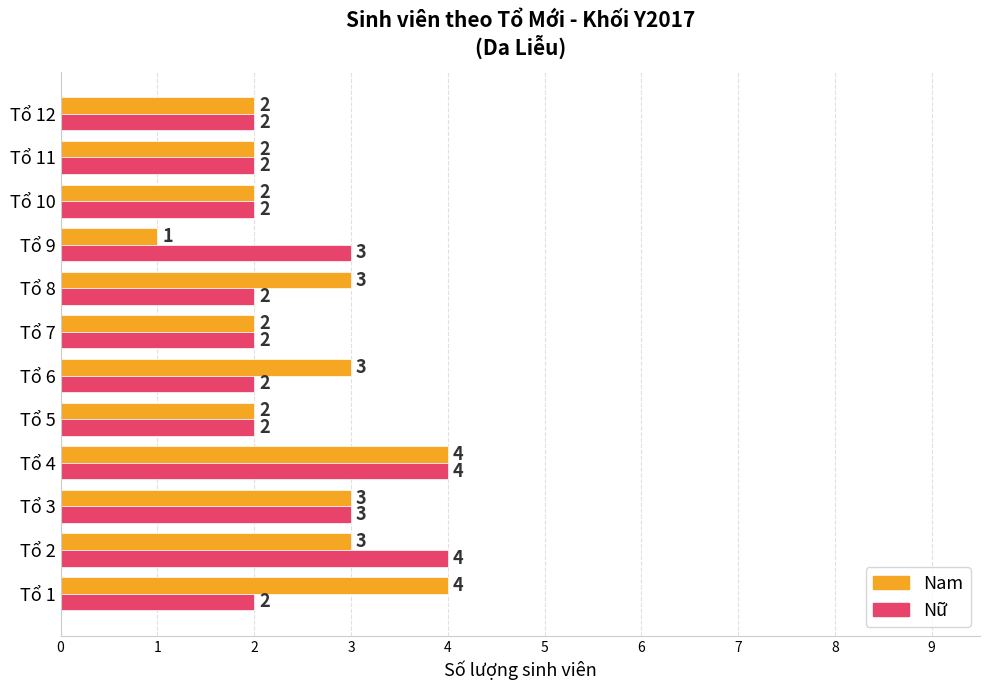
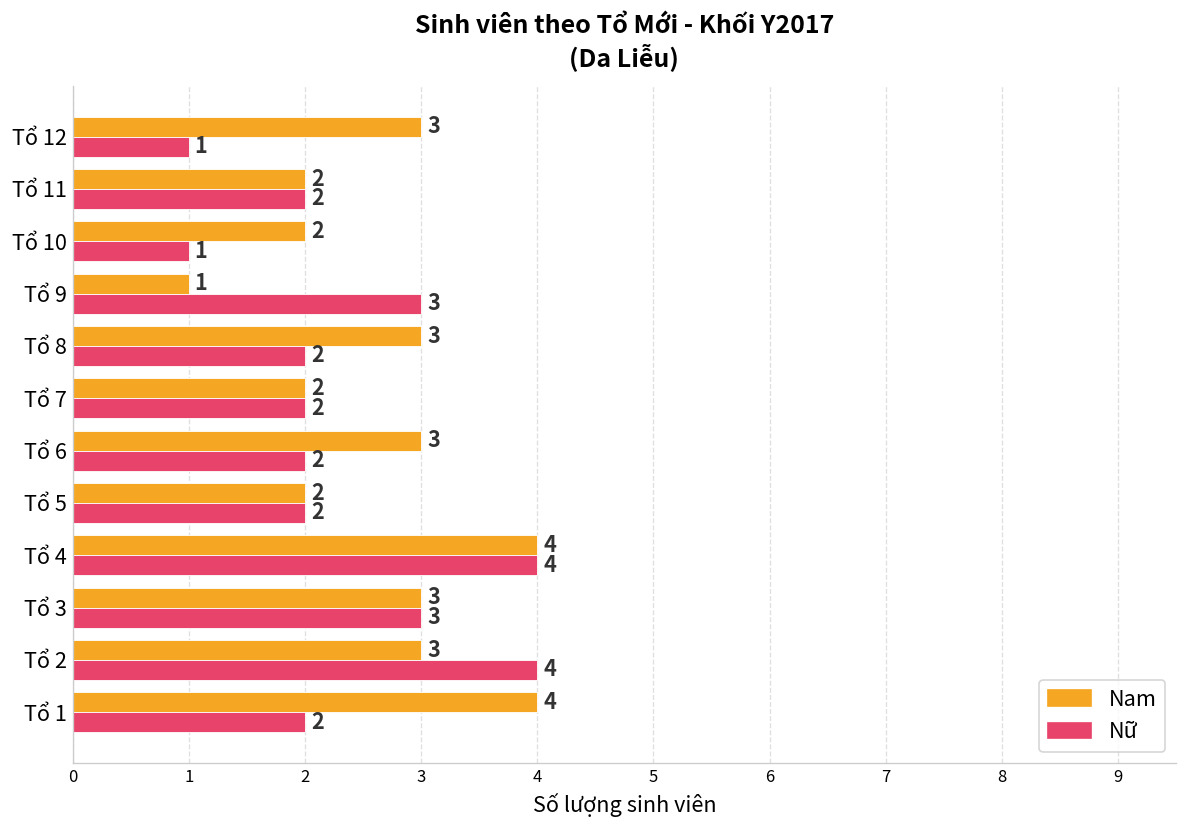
  {
    "Nam": {
-     "Tổ 12": 2,
+     "Tổ 12": 3,
      "Tổ 11": 2,
      "Tổ 10": 2,
      "Tổ 9": 1,
      "Tổ 8": 3,
      "Tổ 7": 2,
      "Tổ 6": 3,
      "Tổ 5": 2,
      "Tổ 4": 4,
      "Tổ 3": 3,
      "Tổ 2": 3,
      "Tổ 1": 4
    },
    "Nữ": {
-     "Tổ 12": 2,
+     "Tổ 12": 1,
      "Tổ 11": 2,
-     "Tổ 10": 2,
+     "Tổ 10": 1,
      "Tổ 9": 3,
      "Tổ 8": 2,
      "Tổ 7": 2,
      "Tổ 6": 2,
      "Tổ 5": 2,
      "Tổ 4": 4,
      "Tổ 3": 3,
      "Tổ 2": 4,
      "Tổ 1": 2
    }
  }
